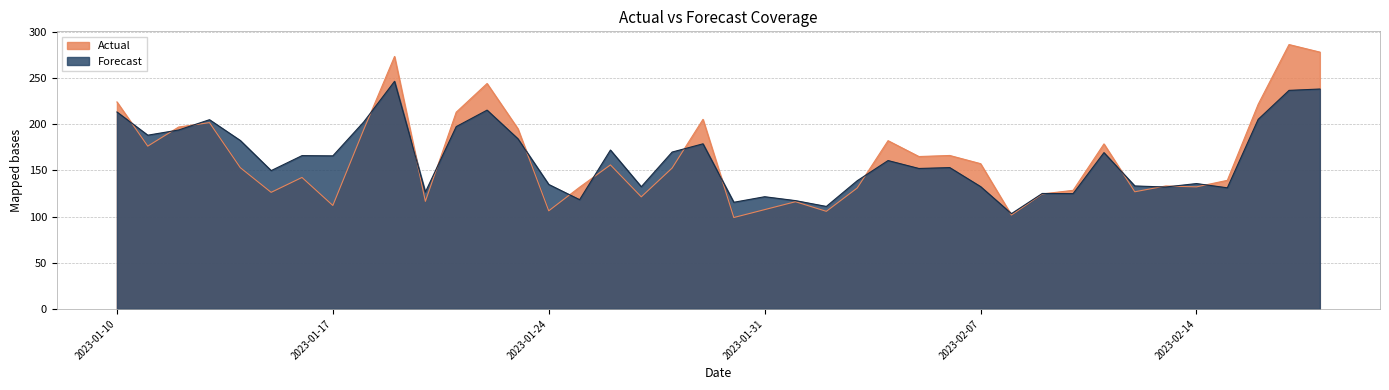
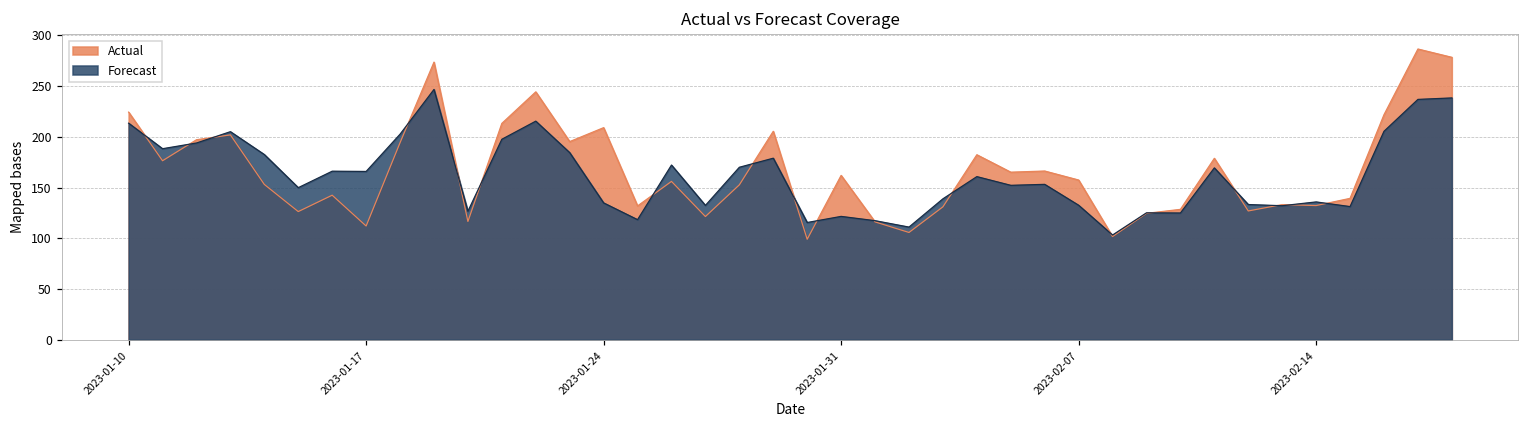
  {
    "Actual": {
      "2023-01-10": 220,
      "2023-01-17": 110,
-     "2023-01-24": 110,
-     "2023-01-31": 110,
+     "2023-01-24": 210,
+     "2023-01-31": 160,
      "2023-02-07": 160,
      "2023-02-14": 130
    },
    "Forecast": {
      "2023-01-10": 210,
      "2023-01-17": 170,
      "2023-01-24": 130,
      "2023-01-31": 120,
      "2023-02-07": 130,
      "2023-02-14": 140
    }
  }
